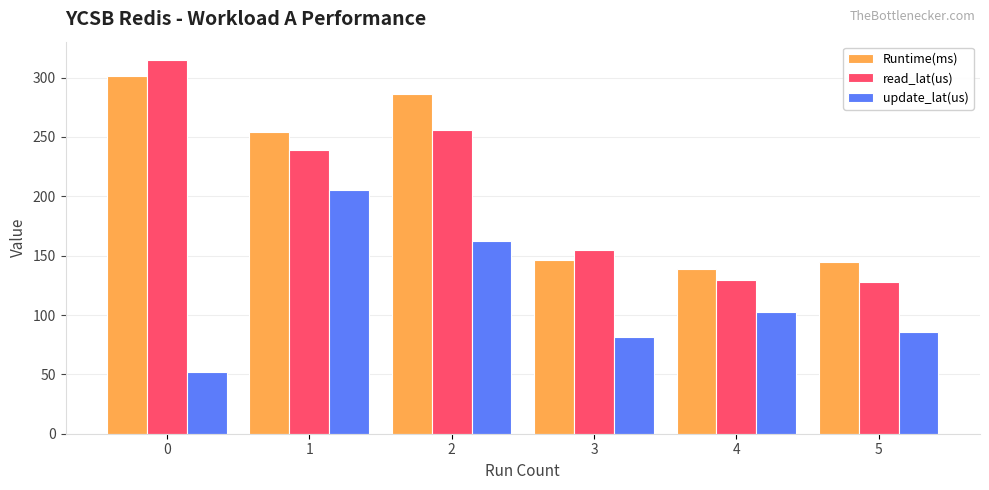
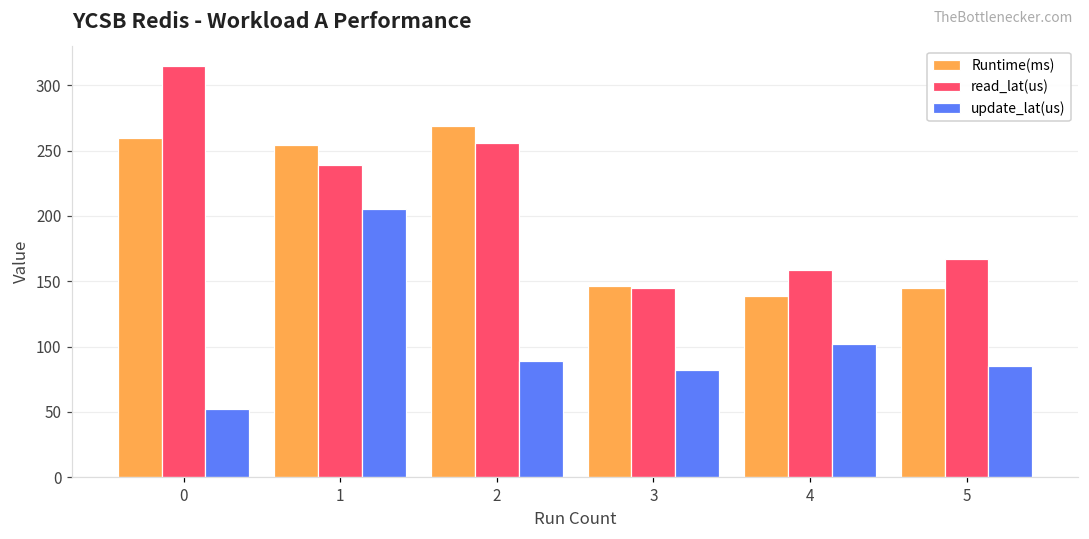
  {
    "Runtime(ms)": {
-     "0": 301,
+     "0": 260,
      "1": 254,
-     "2": 286,
+     "2": 269,
      "3": 146,
      "4": 139,
      "5": 145
    },
    "read_lat(us)": {
      "0": 315,
      "1": 239,
      "2": 256,
-     "3": 155,
-     "4": 130,
-     "5": 128
+     "3": 145,
+     "4": 158,
+     "5": 167
    },
    "update_lat(us)": {
      "0": 52,
      "1": 205,
-     "2": 162,
+     "2": 89,
      "3": 82,
      "4": 102,
      "5": 85
    }
  }
